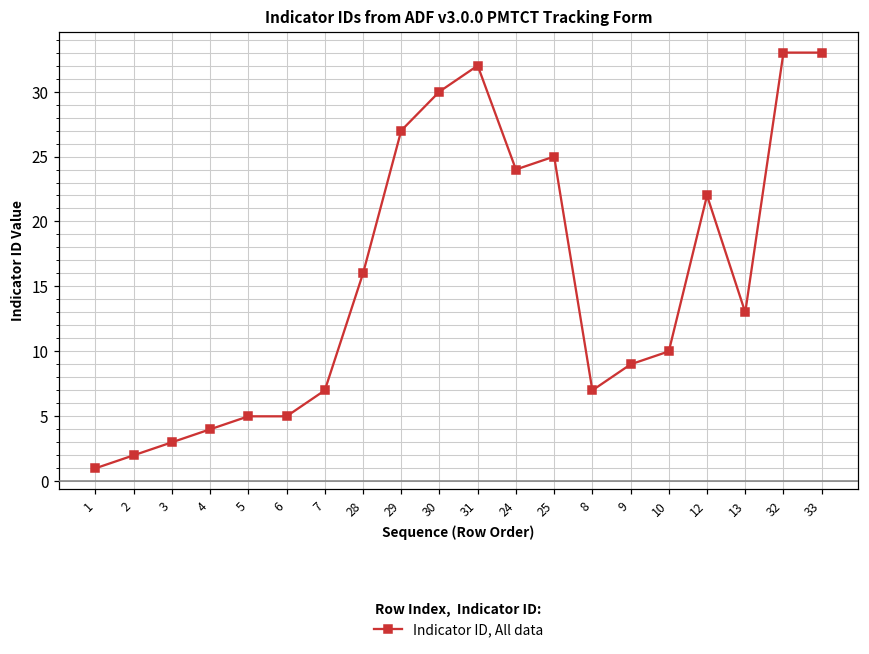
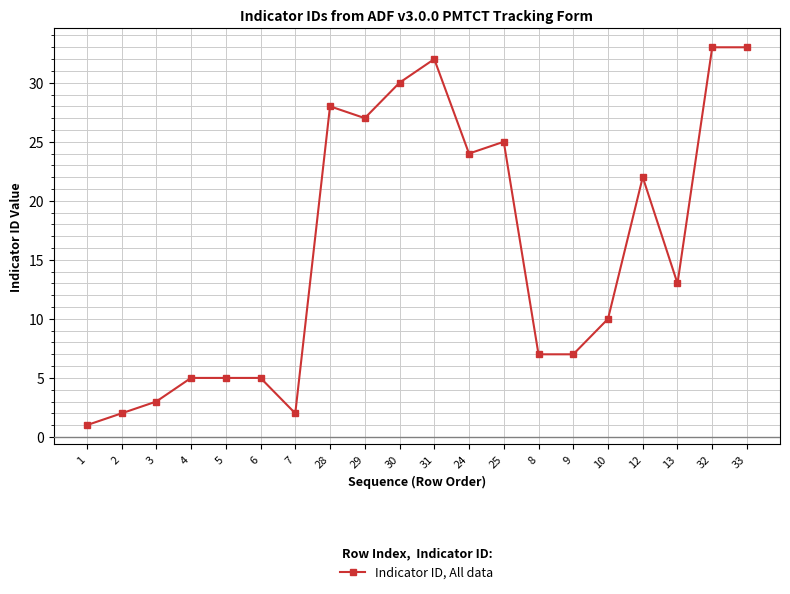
  {
    "1": 1,
    "2": 2,
    "3": 3,
-   "4": 4,
+   "4": 5,
    "5": 5,
    "6": 5,
-   "7": 7,
-   "28": 16,
+   "7": 2,
+   "28": 28,
    "29": 27,
    "30": 30,
    "31": 32,
    "24": 24,
    "25": 25,
    "8": 7,
-   "9": 9,
+   "9": 7,
    "10": 10,
    "12": 22,
    "13": 13,
    "32": 33,
    "33": 33
  }
